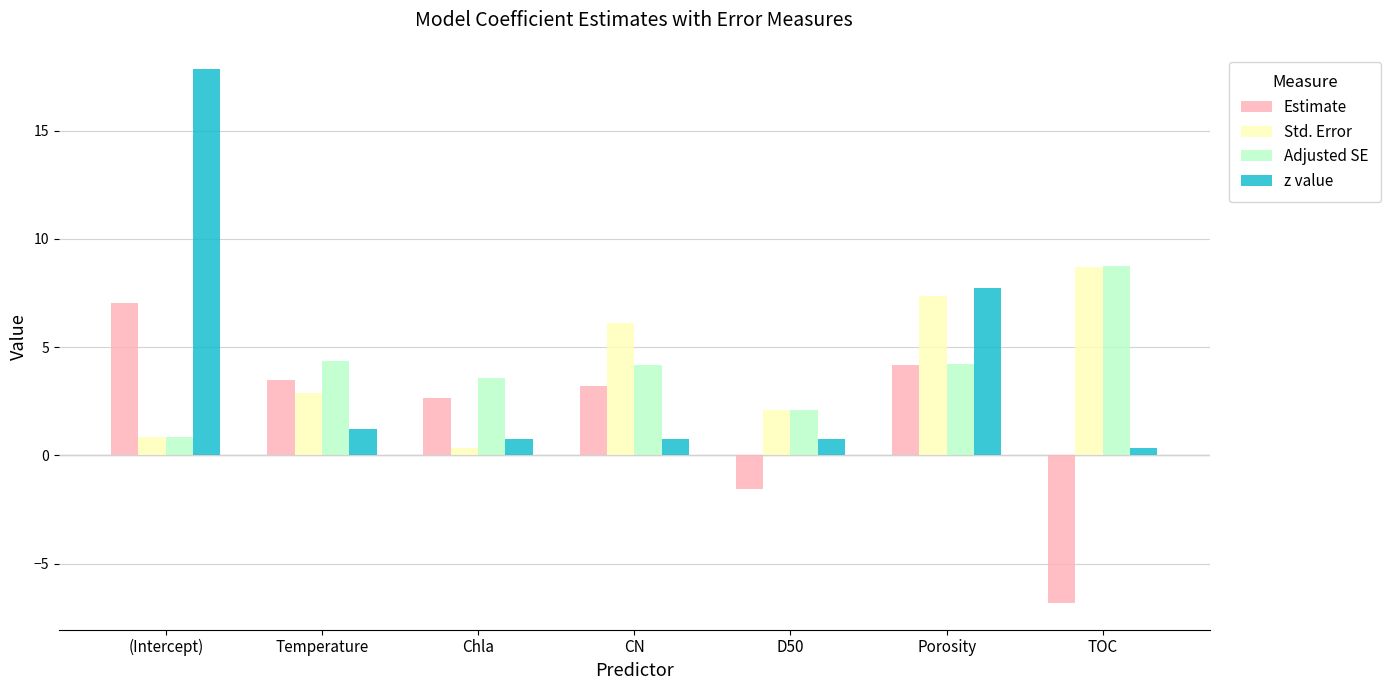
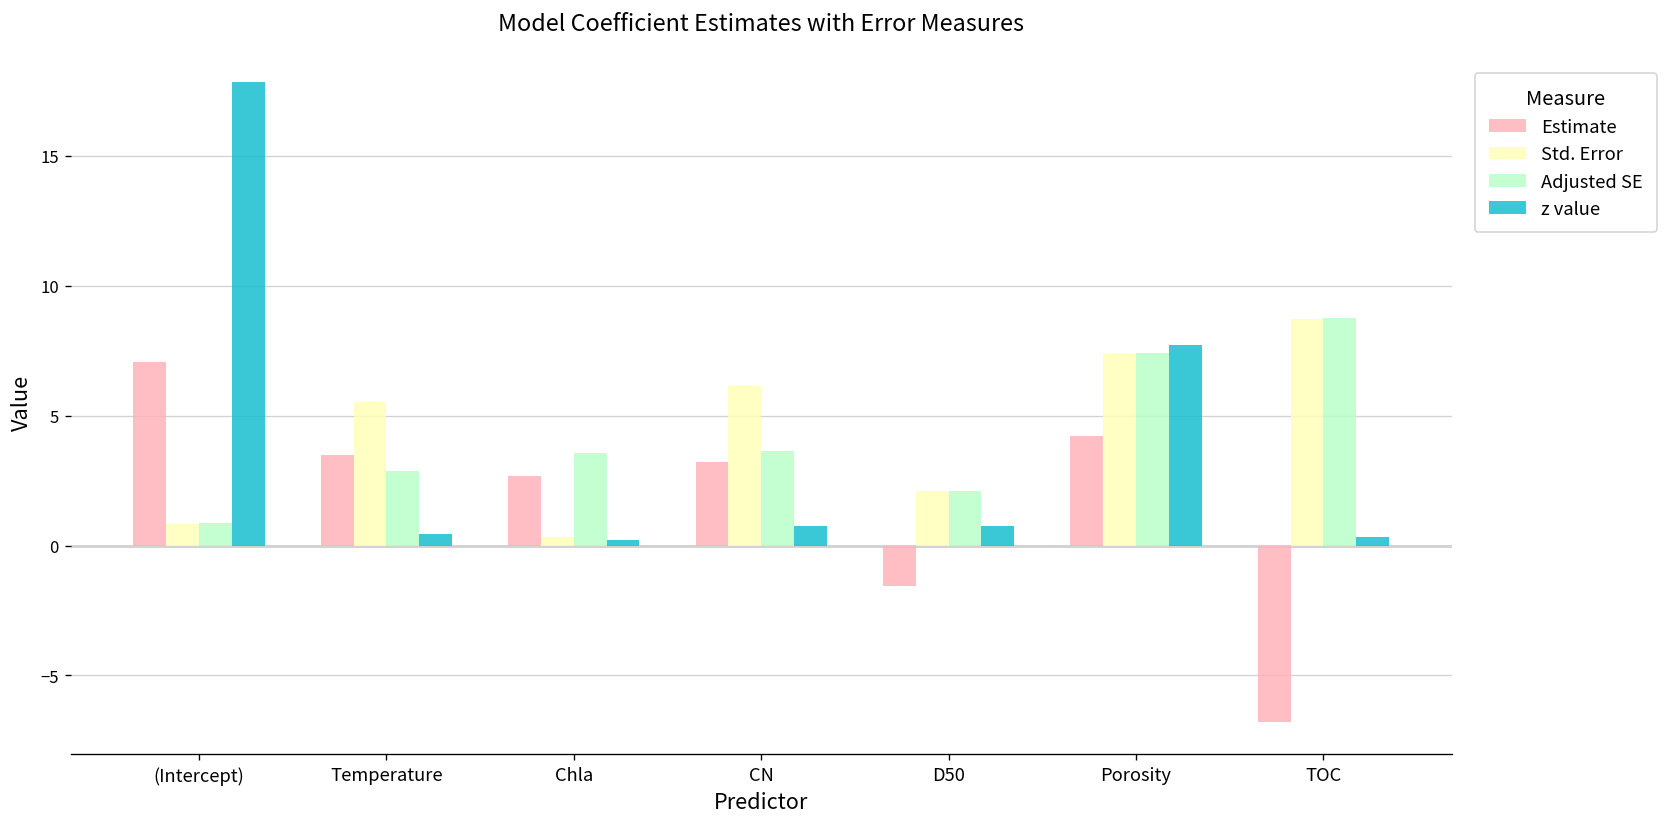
  {
    "Estimate": {
      "(Intercept)": 7.1,
      "Temperature": 3.5,
      "Chla": 2.7,
      "CN": 3.2,
      "D50": -1.6,
      "Porosity": 4.2,
      "TOC": -6.8
    },
    "Std. Error": {
      "(Intercept)": 0.8,
-     "Temperature": 2.9,
+     "Temperature": 5.5,
      "Chla": 0.3,
      "CN": 6.1,
      "D50": 2.1,
      "Porosity": 7.4,
      "TOC": 8.7
    },
    "Adjusted SE": {
      "(Intercept)": 0.9,
-     "Temperature": 4.4,
+     "Temperature": 2.9,
      "Chla": 3.6,
-     "CN": 4.2,
+     "CN": 3.6,
      "D50": 2.1,
-     "Porosity": 4.2,
+     "Porosity": 7.4,
      "TOC": 8.7
    },
    "z value": {
      "(Intercept)": 17.8,
-     "Temperature": 1.2,
-     "Chla": 0.8,
+     "Temperature": 0.4,
+     "Chla": 0.2,
      "CN": 0.8,
      "D50": 0.8,
      "Porosity": 7.7,
      "TOC": 0.3
    }
  }
